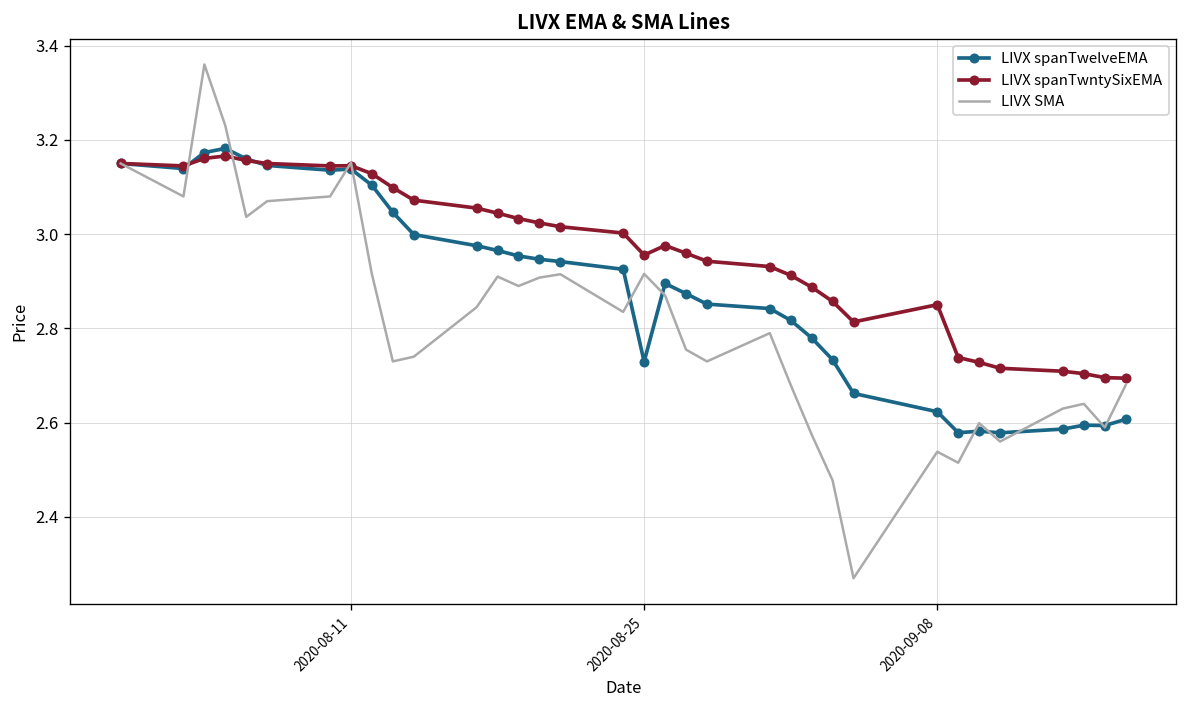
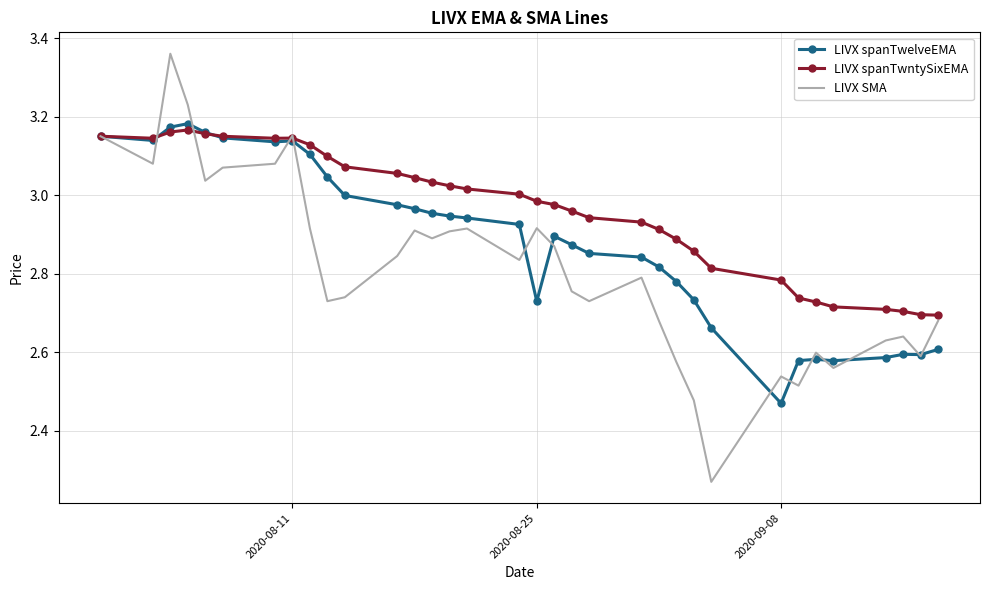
  {
    "LIVX spanTwelveEMA": {
      "2020-08-11": 3.14,
      "2020-08-25": 2.73,
-     "2020-09-08": 2.62
+     "2020-09-08": 2.47
    },
    "LIVX spanTwntySixEMA": {
-     "2020-08-25": 2.96,
-     "2020-09-08": 2.85
+     "2020-08-25": 2.98,
+     "2020-09-08": 2.78
    },
    "LIVX SMA": {
      "2020-08-25": 2.92,
      "2020-09-08": 2.54
    }
  }
